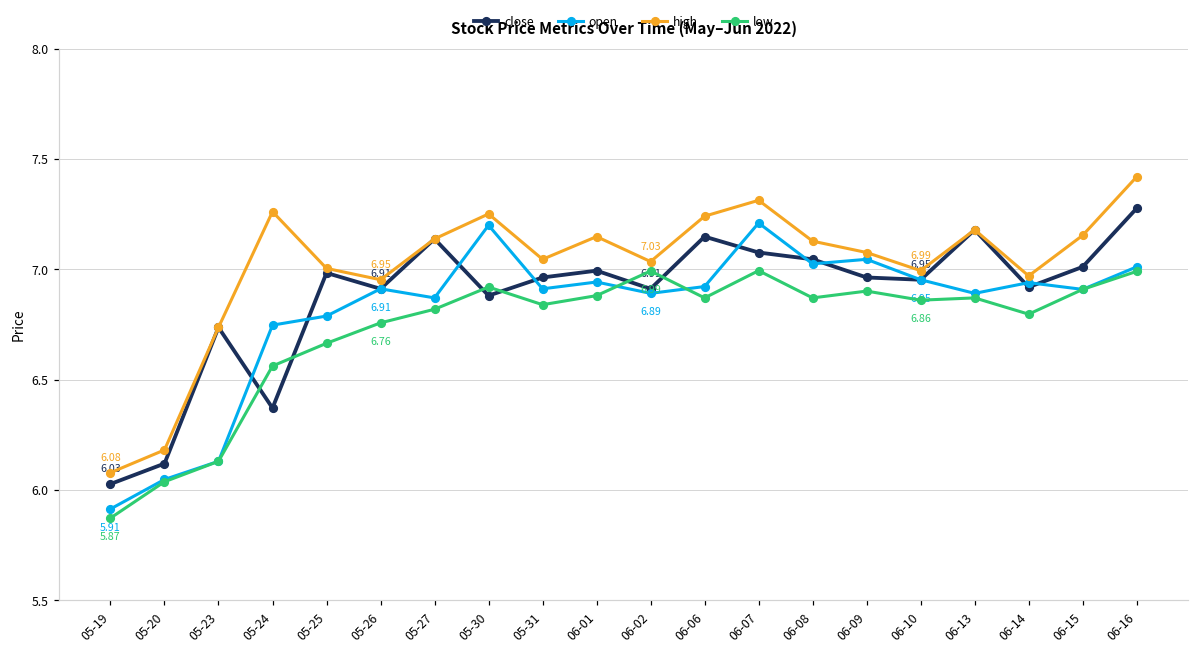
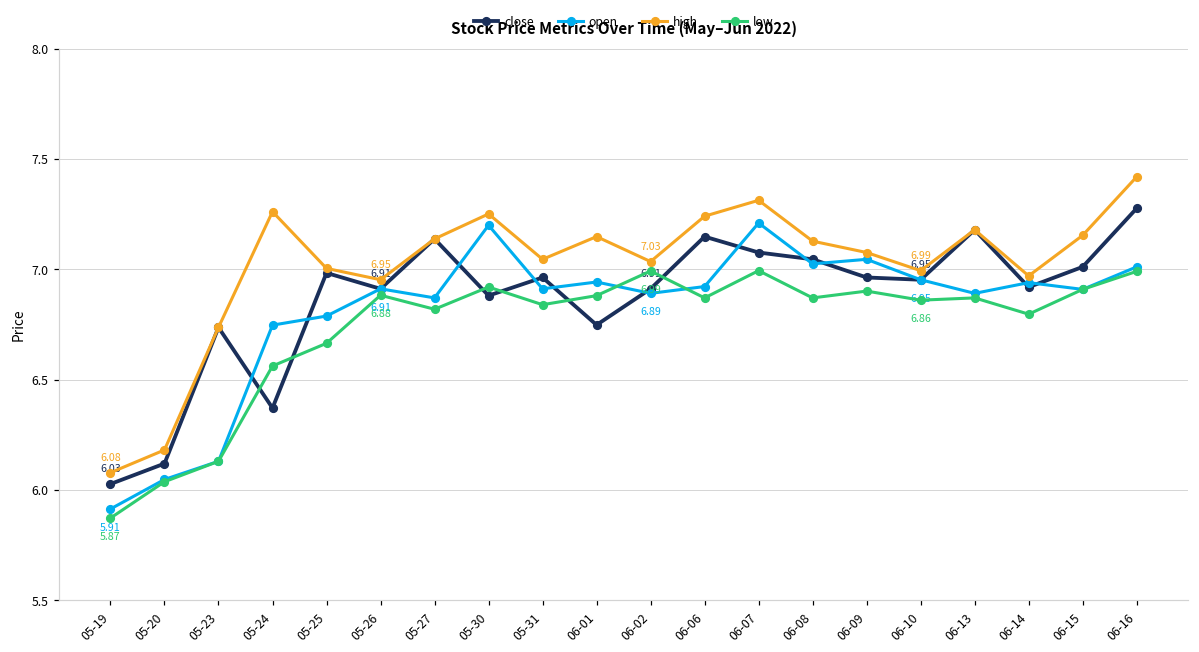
  {
    "close": {
      "05-20": 6.12,
      "05-24": 6.37,
      "05-25": 6.98,
      "05-30": 6.88,
      "05-31": 6.96,
-     "06-01": 6.99,
+     "06-01": 6.75,
      "06-06": 7.15,
      "06-07": 7.08,
      "06-08": 7.04,
      "06-09": 6.96,
      "06-14": 6.92,
      "06-15": 7.01,
      "06-16": 7.28
    },
    "open": {
      "06-02": 6.89
    },
    "high": {
      "05-19": 6.08,
      "06-02": 7.03
    },
    "low": {
-     "05-26": 6.76,
+     "05-26": 6.88,
      "06-10": 6.86
    }
  }
